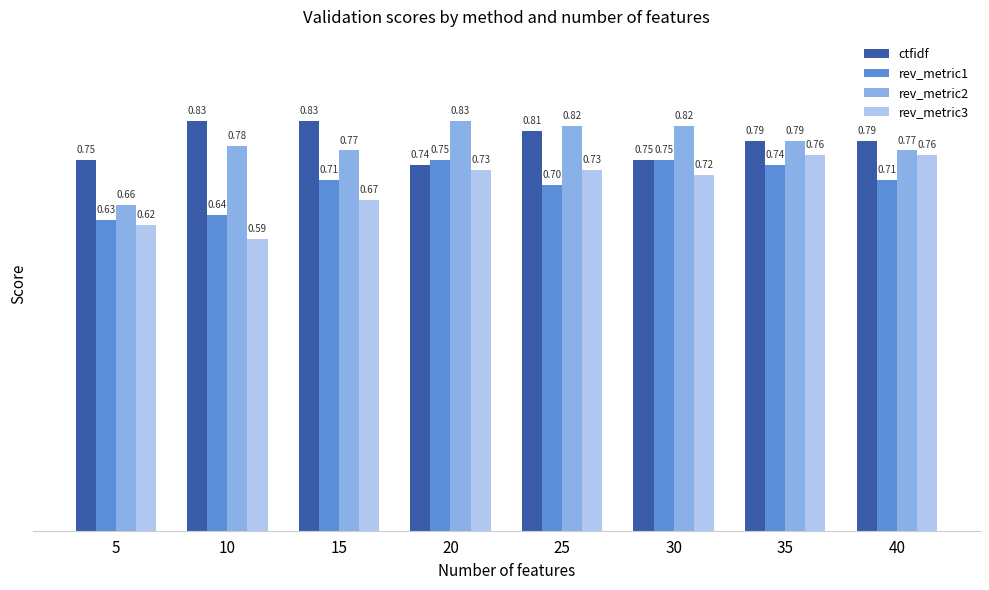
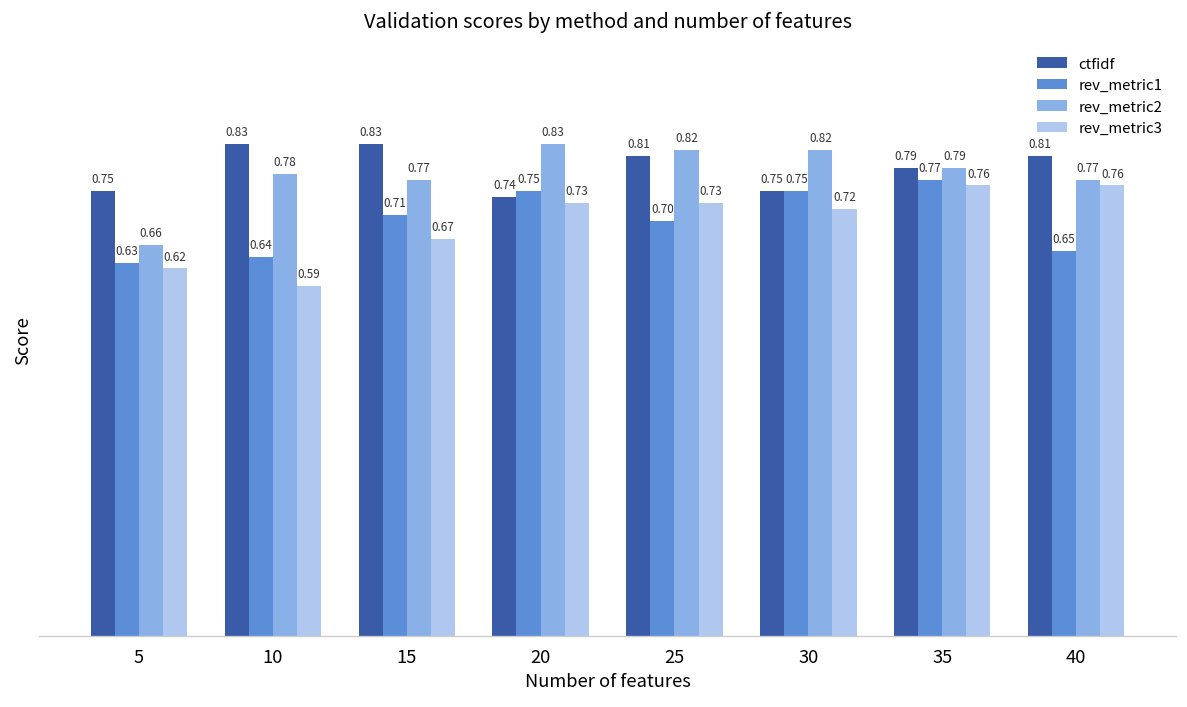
  {
    "ctfidf": {
      "5": 0.75,
      "10": 0.83,
      "15": 0.83,
      "20": 0.74,
      "25": 0.81,
      "30": 0.75,
      "35": 0.79,
-     "40": 0.79
+     "40": 0.81
    },
    "rev_metric1": {
      "5": 0.63,
      "10": 0.64,
      "15": 0.71,
      "20": 0.75,
      "25": 0.70,
      "30": 0.75,
-     "35": 0.74,
-     "40": 0.71
+     "35": 0.77,
+     "40": 0.65
    }
  }
